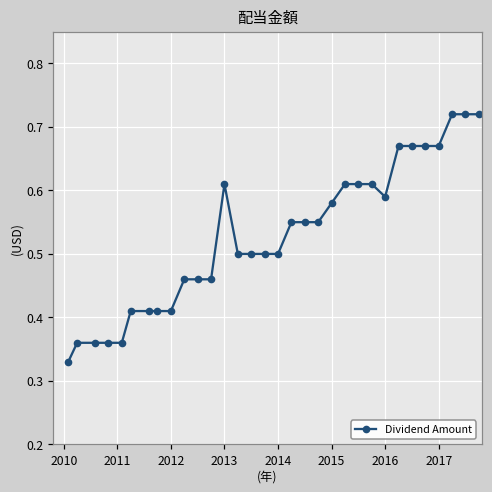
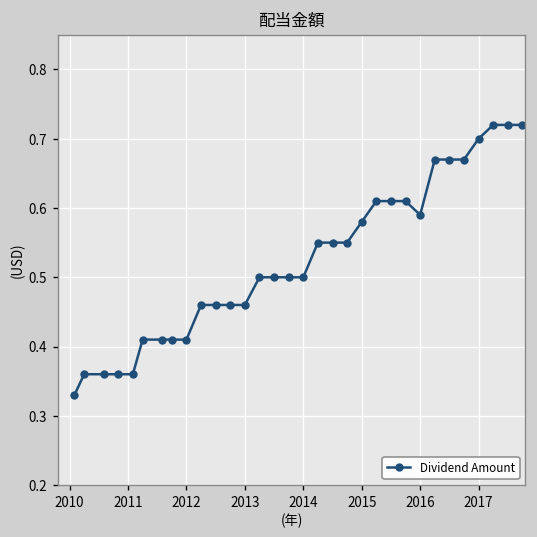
  {
    "2012": 0.41,
-   "2013": 0.61,
+   "2013": 0.46,
    "2014": 0.50,
    "2015": 0.58,
    "2016": 0.59,
-   "2017": 0.67
+   "2017": 0.70
  }
